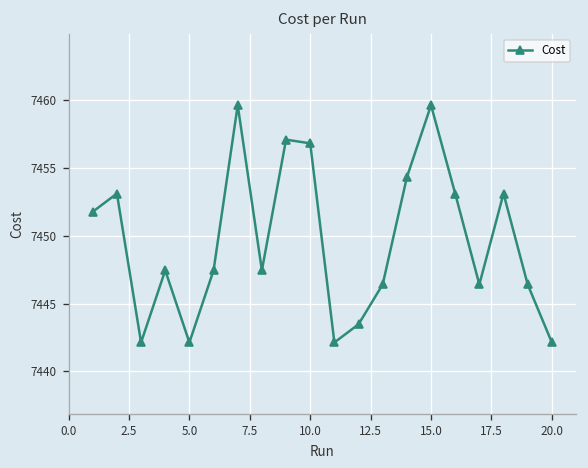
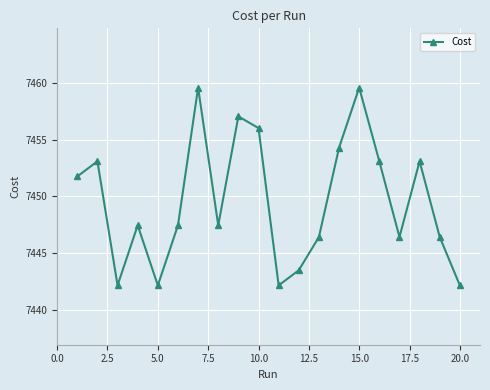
  {
    "5.0": 7442.1,
-   "10.0": 7456.8,
+   "10.0": 7456.0,
    "15.0": 7459.6,
    "20.0": 7442.1
  }
